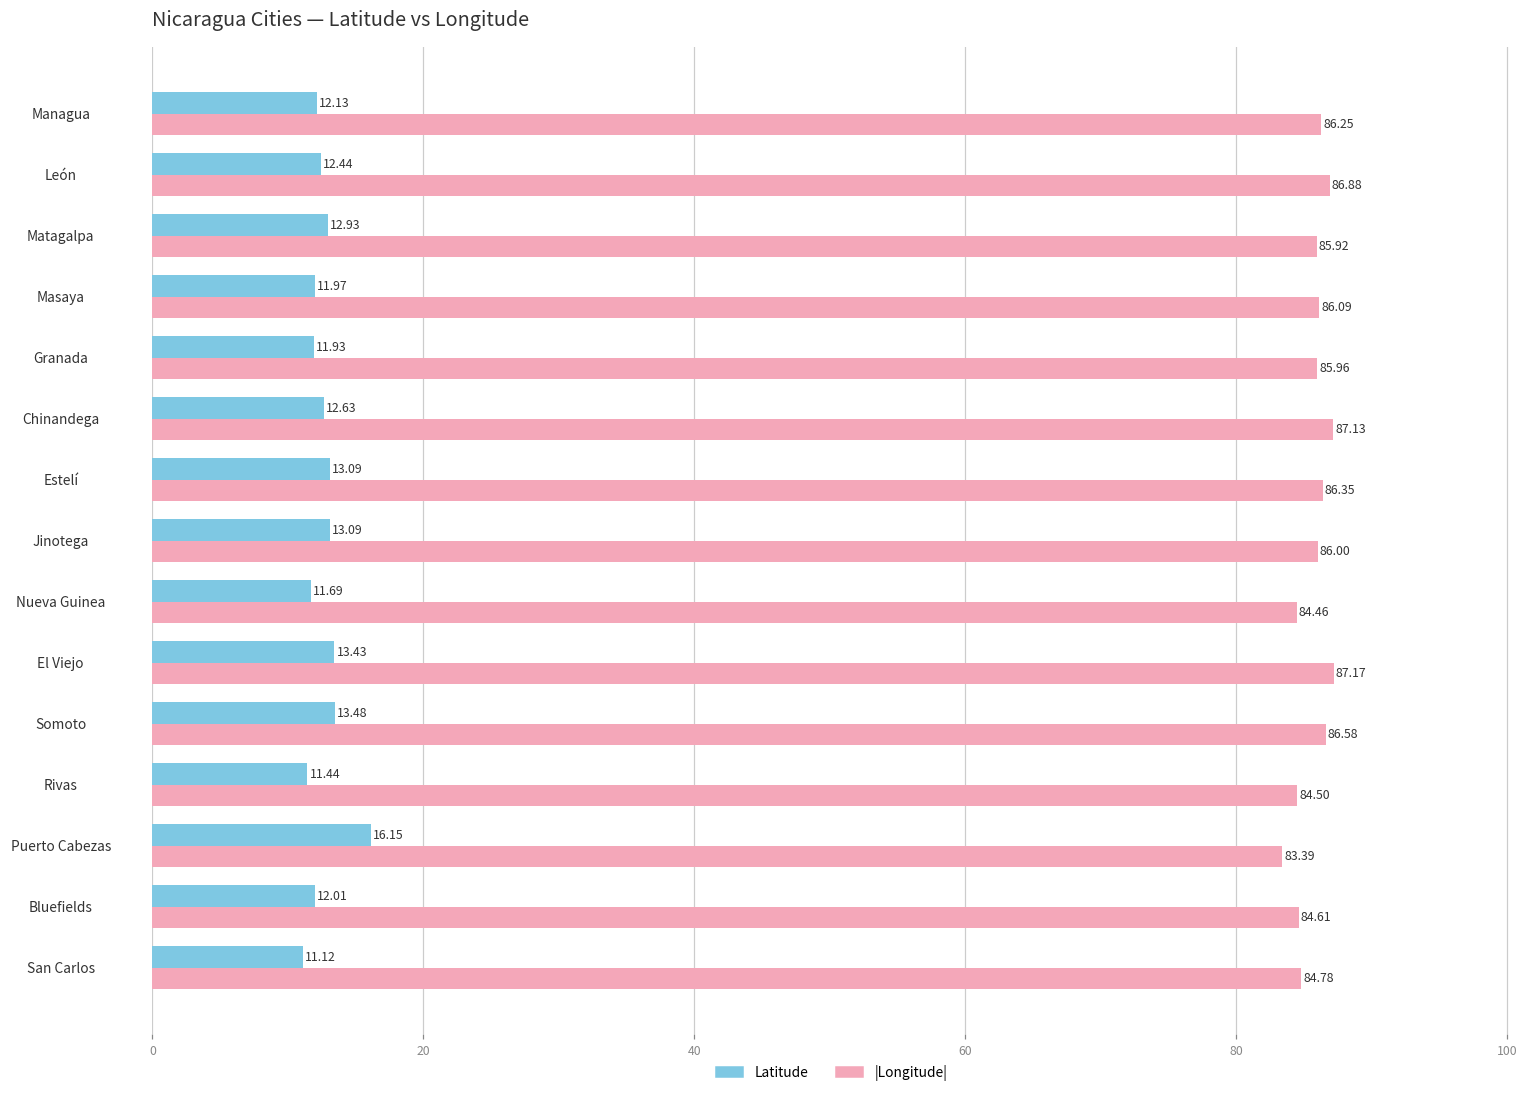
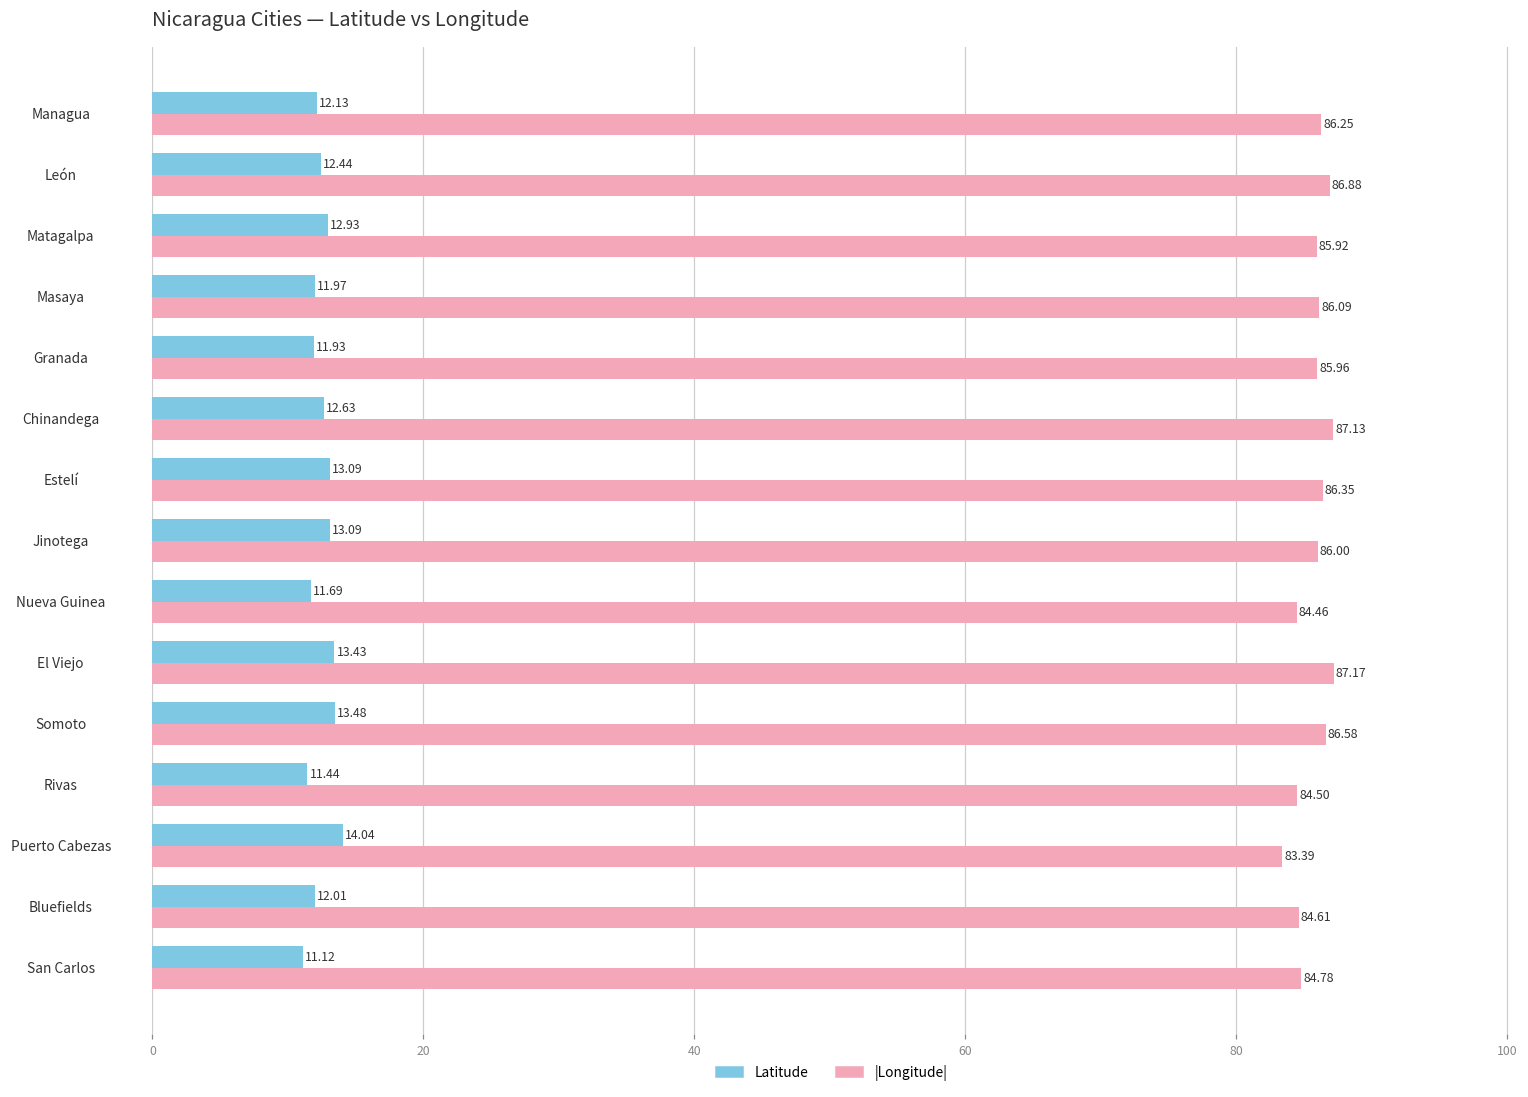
  {
    "Latitude": {
      "Managua": 12.13,
      "León": 12.44,
      "Matagalpa": 12.93,
      "Masaya": 11.97,
      "Granada": 11.93,
      "Chinandega": 12.63,
      "Estelí": 13.09,
      "Jinotega": 13.09,
      "Nueva Guinea": 11.69,
      "El Viejo": 13.43,
      "Somoto": 13.48,
      "Rivas": 11.44,
-     "Puerto Cabezas": 16.15,
+     "Puerto Cabezas": 14.04,
      "Bluefields": 12.01,
      "San Carlos": 11.12
    },
    "|Longitude|": {
      "Managua": 86.25,
      "León": 86.88,
      "Matagalpa": 85.92,
      "Masaya": 86.09,
      "Granada": 85.96,
      "Chinandega": 87.13,
      "Estelí": 86.35,
      "Jinotega": 86.00,
      "Nueva Guinea": 84.46,
      "El Viejo": 87.17,
      "Somoto": 86.58,
      "Rivas": 84.50,
      "Puerto Cabezas": 83.39,
      "Bluefields": 84.61,
      "San Carlos": 84.78
    }
  }
